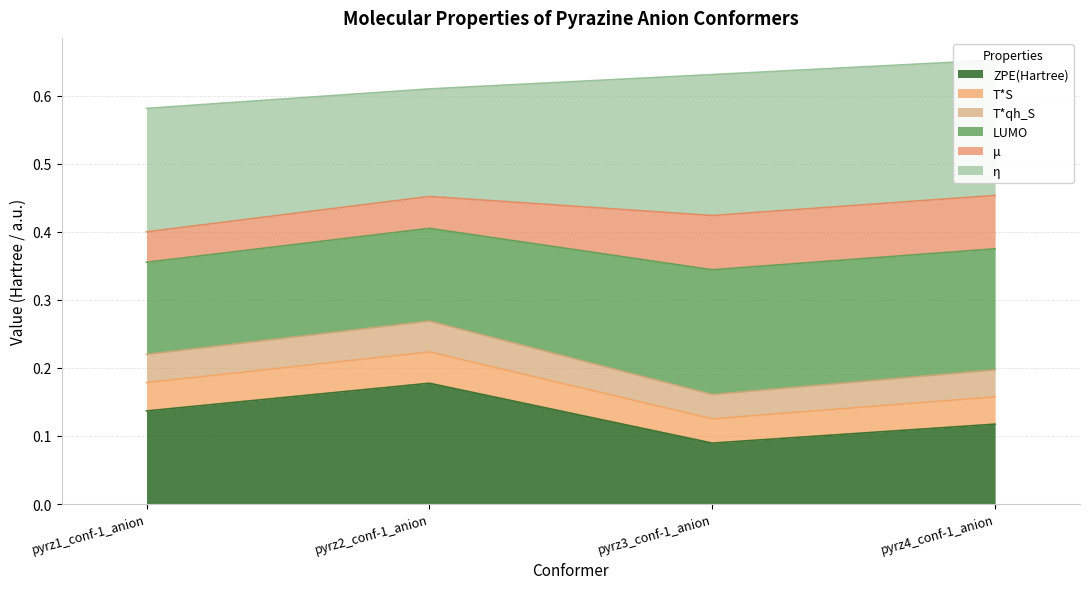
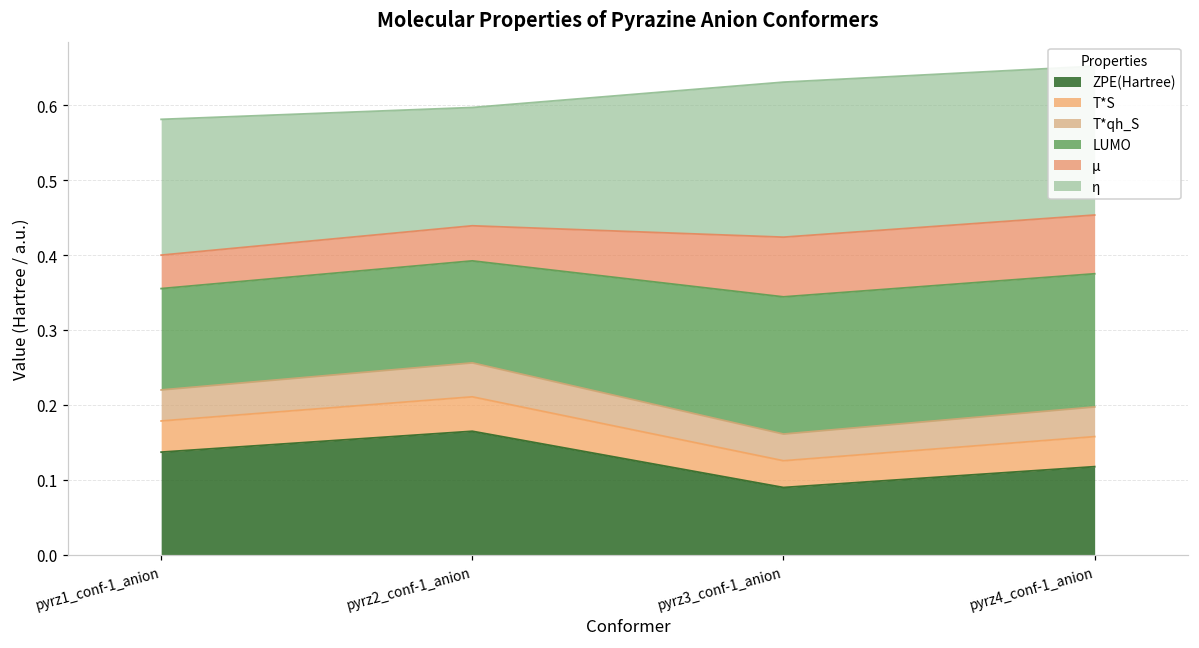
  {
    "ZPE(Hartree)": {
      "pyrz1_conf-1_anion": 0.14,
-     "pyrz2_conf-1_anion": 0.18,
+     "pyrz2_conf-1_anion": 0.16,
      "pyrz3_conf-1_anion": 0.09,
      "pyrz4_conf-1_anion": 0.12
    },
    "LUMO": {
      "pyrz1_conf-1_anion": 0.14,
      "pyrz2_conf-1_anion": 0.14,
      "pyrz3_conf-1_anion": 0.18,
      "pyrz4_conf-1_anion": 0.18
    },
    "η": {
      "pyrz1_conf-1_anion": 0.18,
      "pyrz2_conf-1_anion": 0.16,
      "pyrz3_conf-1_anion": 0.21
    }
  }
